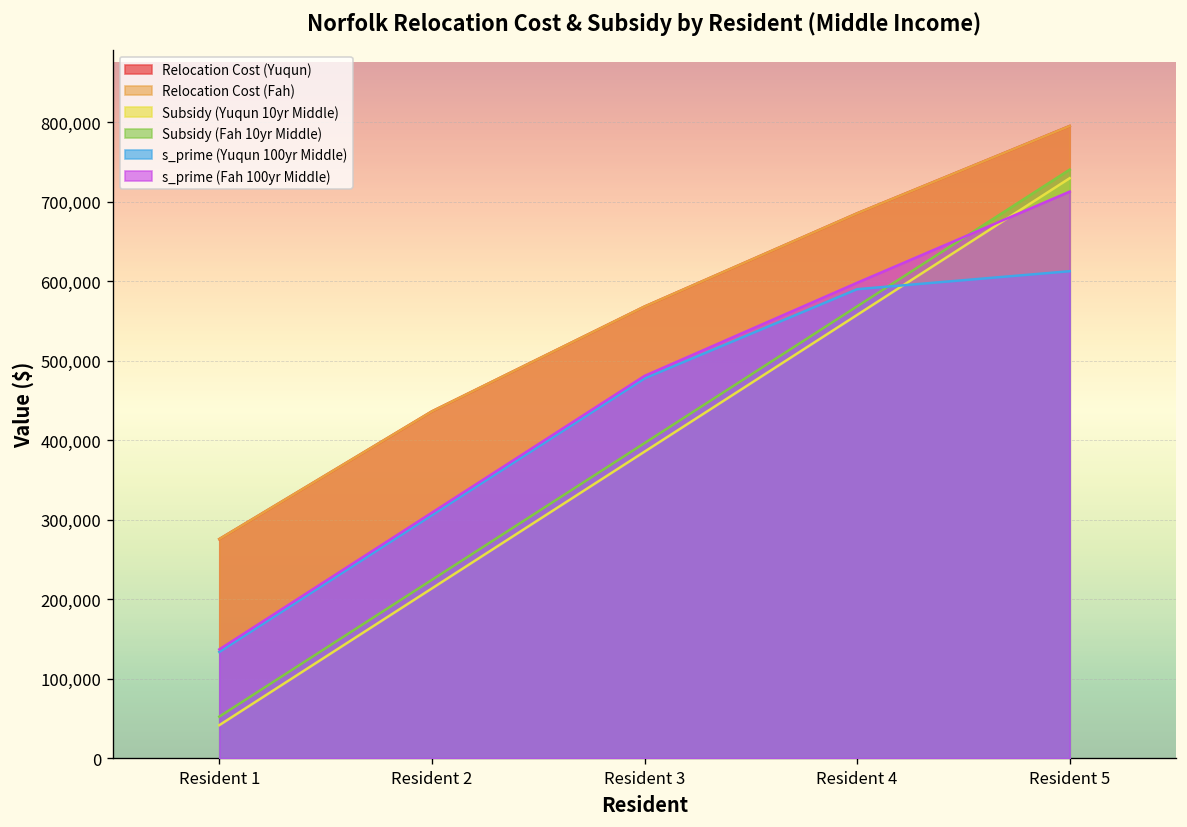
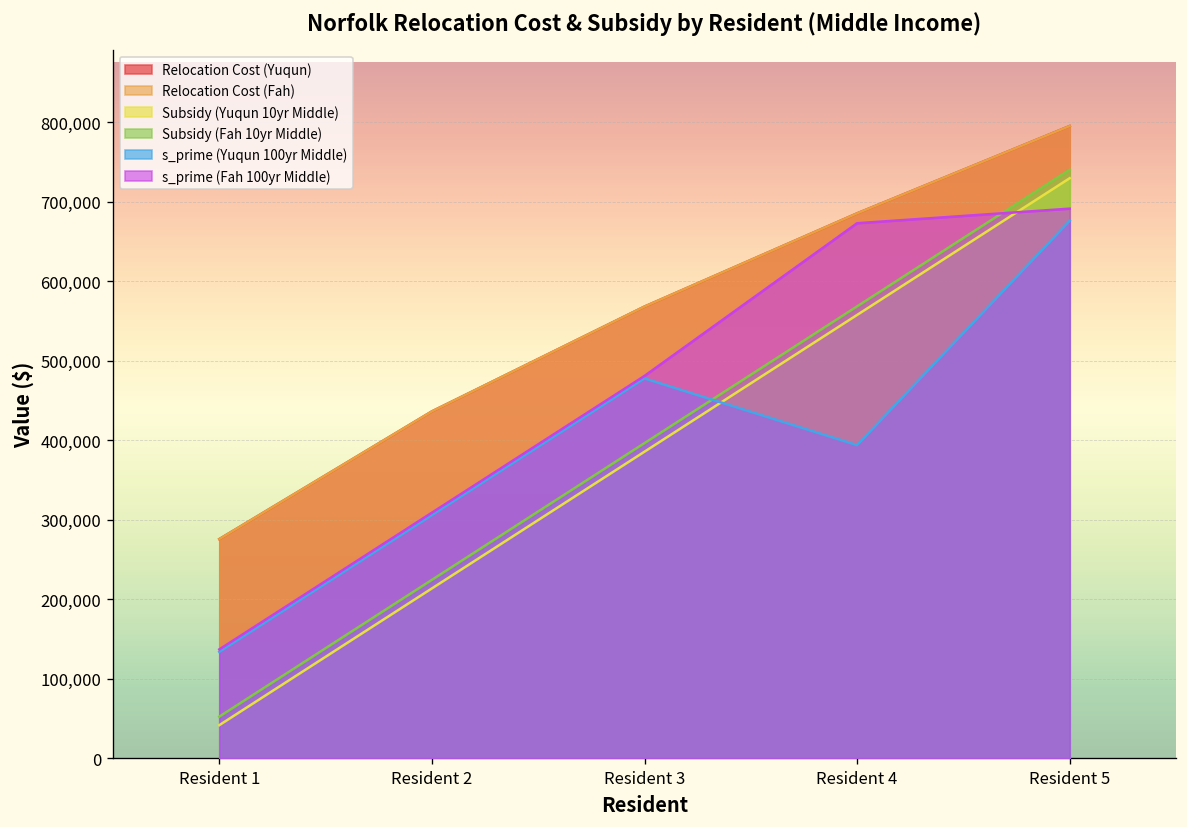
  {
    "Subsidy (Fah 10yr Middle)": {
      "Resident 1": "50,000",
      "Resident 2": "220,000",
      "Resident 3": "400,000",
      "Resident 4": "570,000",
      "Resident 5": "740,000"
    },
    "s_prime (Yuqun 100yr Middle)": {
-     "Resident 4": "590,000",
-     "Resident 5": "610,000"
+     "Resident 4": "390,000",
+     "Resident 5": "680,000"
    },
    "s_prime (Fah 100yr Middle)": {
-     "Resident 4": "600,000",
-     "Resident 5": "710,000"
+     "Resident 4": "670,000",
+     "Resident 5": "690,000"
    }
  }
